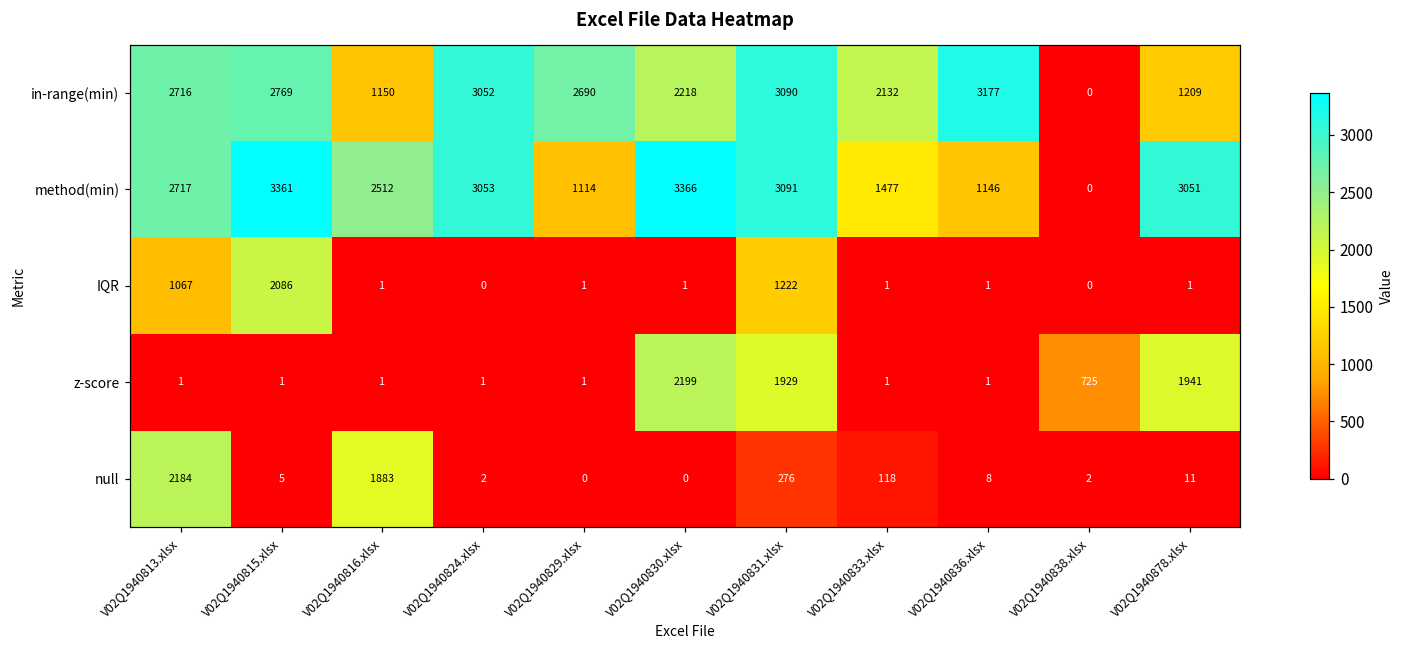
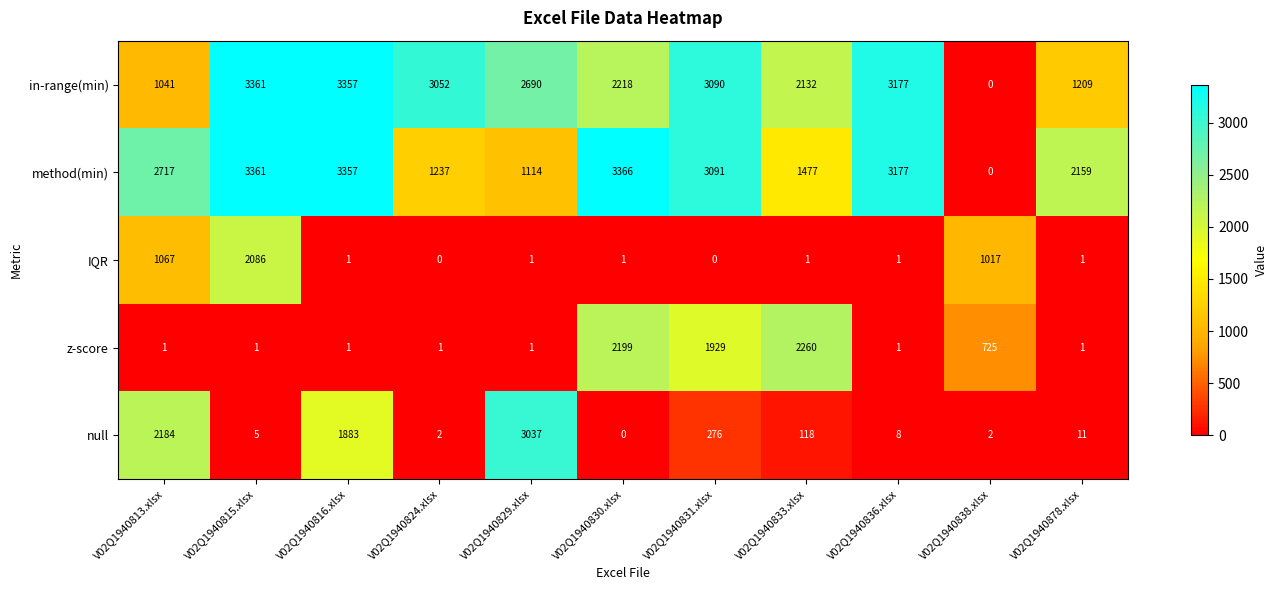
  {
    "in-range(min)": {
-     "V02Q1940813.xlsx": 2716,
-     "V02Q1940815.xlsx": 2769,
-     "V02Q1940816.xlsx": 1150,
+     "V02Q1940813.xlsx": 1041,
+     "V02Q1940815.xlsx": 3361,
+     "V02Q1940816.xlsx": 3357,
      "V02Q1940824.xlsx": 3052,
      "V02Q1940829.xlsx": 2690,
      "V02Q1940830.xlsx": 2218,
      "V02Q1940831.xlsx": 3090,
      "V02Q1940833.xlsx": 2132,
      "V02Q1940836.xlsx": 3177,
      "V02Q1940838.xlsx": 0,
      "V02Q1940878.xlsx": 1209
    },
    "method(min)": {
      "V02Q1940813.xlsx": 2717,
      "V02Q1940815.xlsx": 3361,
-     "V02Q1940816.xlsx": 2512,
-     "V02Q1940824.xlsx": 3053,
+     "V02Q1940816.xlsx": 3357,
+     "V02Q1940824.xlsx": 1237,
      "V02Q1940829.xlsx": 1114,
      "V02Q1940830.xlsx": 3366,
      "V02Q1940831.xlsx": 3091,
      "V02Q1940833.xlsx": 1477,
-     "V02Q1940836.xlsx": 1146,
+     "V02Q1940836.xlsx": 3177,
      "V02Q1940838.xlsx": 0,
-     "V02Q1940878.xlsx": 3051
+     "V02Q1940878.xlsx": 2159
    },
    "IQR": {
      "V02Q1940813.xlsx": 1067,
      "V02Q1940815.xlsx": 2086,
      "V02Q1940816.xlsx": 1,
      "V02Q1940824.xlsx": 0,
      "V02Q1940829.xlsx": 1,
      "V02Q1940830.xlsx": 1,
-     "V02Q1940831.xlsx": 1222,
+     "V02Q1940831.xlsx": 0,
      "V02Q1940833.xlsx": 1,
      "V02Q1940836.xlsx": 1,
-     "V02Q1940838.xlsx": 0,
+     "V02Q1940838.xlsx": 1017,
      "V02Q1940878.xlsx": 1
    },
    "z-score": {
      "V02Q1940813.xlsx": 1,
      "V02Q1940815.xlsx": 1,
      "V02Q1940816.xlsx": 1,
      "V02Q1940824.xlsx": 1,
      "V02Q1940829.xlsx": 1,
      "V02Q1940830.xlsx": 2199,
      "V02Q1940831.xlsx": 1929,
-     "V02Q1940833.xlsx": 1,
+     "V02Q1940833.xlsx": 2260,
      "V02Q1940836.xlsx": 1,
      "V02Q1940838.xlsx": 725,
-     "V02Q1940878.xlsx": 1941
+     "V02Q1940878.xlsx": 1
    },
    "null": {
      "V02Q1940813.xlsx": 2184,
      "V02Q1940815.xlsx": 5,
      "V02Q1940816.xlsx": 1883,
      "V02Q1940824.xlsx": 2,
-     "V02Q1940829.xlsx": 0,
+     "V02Q1940829.xlsx": 3037,
      "V02Q1940830.xlsx": 0,
      "V02Q1940831.xlsx": 276,
      "V02Q1940833.xlsx": 118,
      "V02Q1940836.xlsx": 8,
      "V02Q1940838.xlsx": 2,
      "V02Q1940878.xlsx": 11
    }
  }
